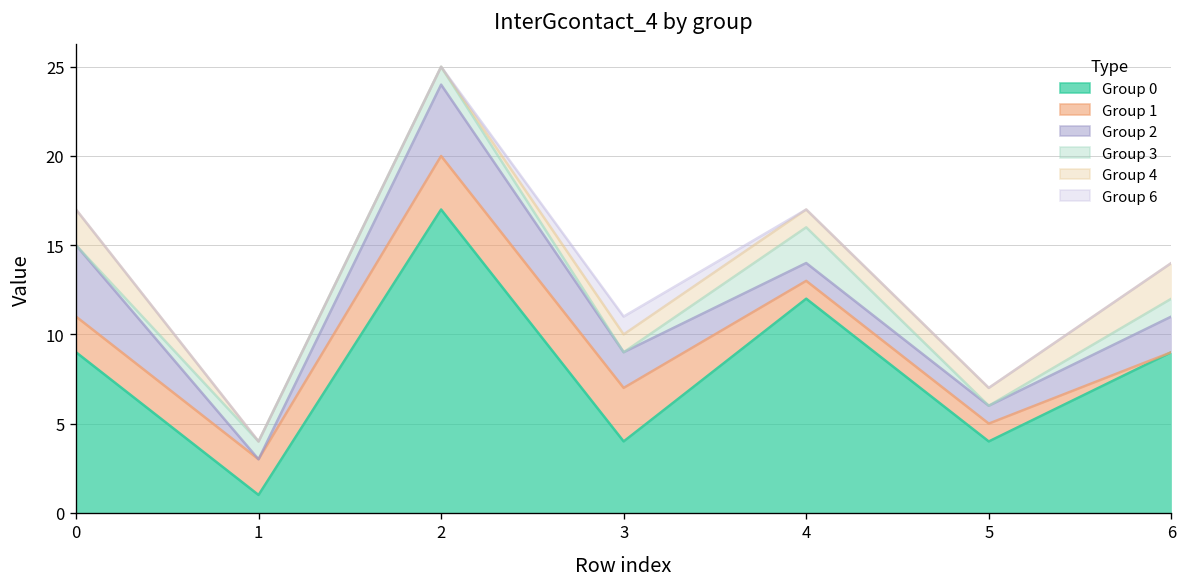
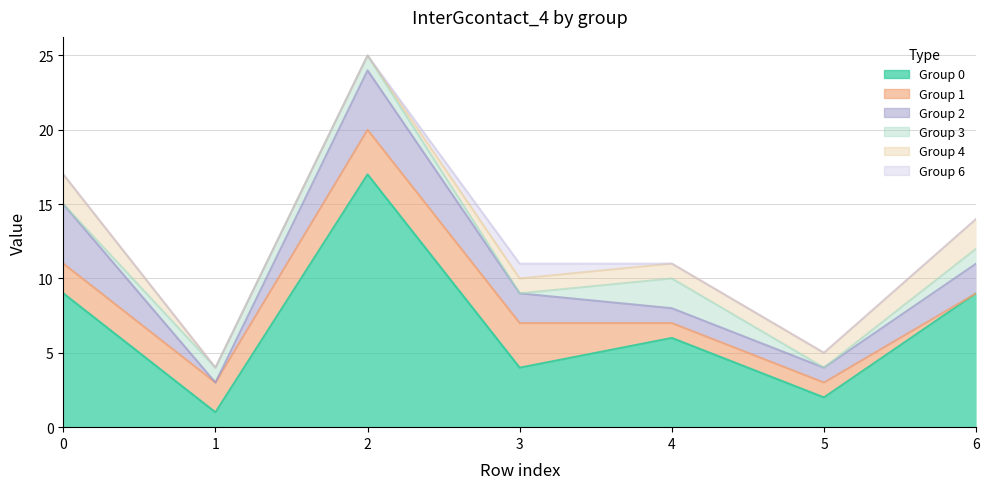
  {
    "Group 0": {
      "0": 9,
      "1": 1,
      "2": 17,
      "3": 4,
-     "4": 12,
-     "5": 4
+     "4": 6,
+     "5": 2
    }
  }
